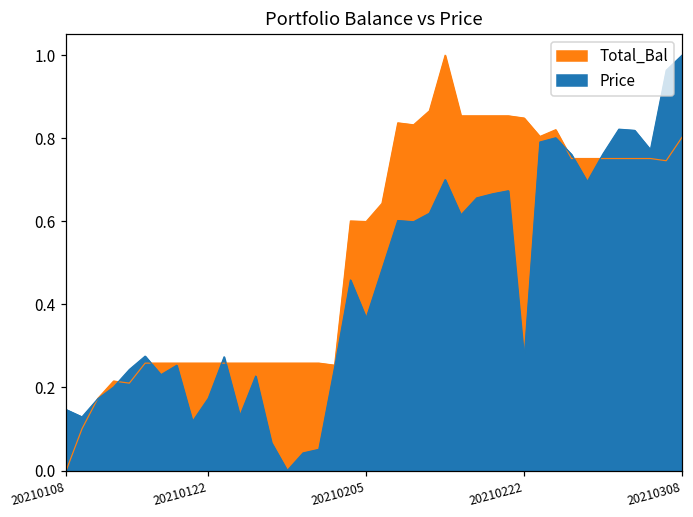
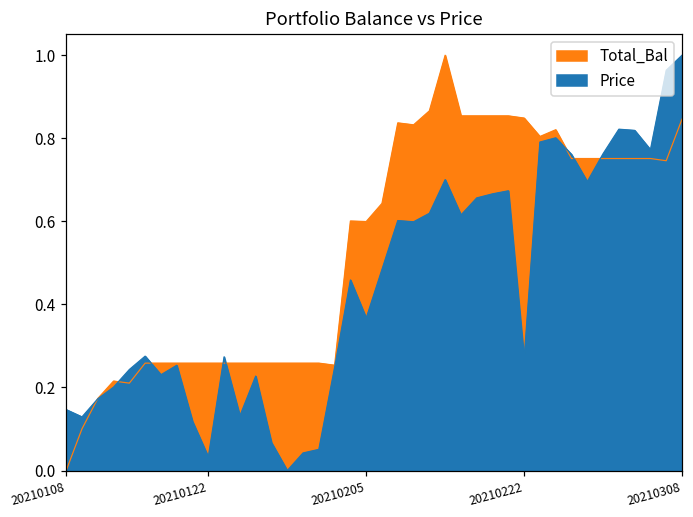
  {
    "Total_Bal": {
      "20210108": 0.00,
      "20210122": 0.26,
      "20210205": 0.60,
      "20210222": 0.85,
-     "20210308": 0.80
+     "20210308": 0.85
    },
    "Price": {
      "20210108": 0.15,
-     "20210122": 0.17,
+     "20210122": 0.03,
      "20210205": 0.37,
      "20210222": 0.27,
      "20210308": 1.00
    }
  }
